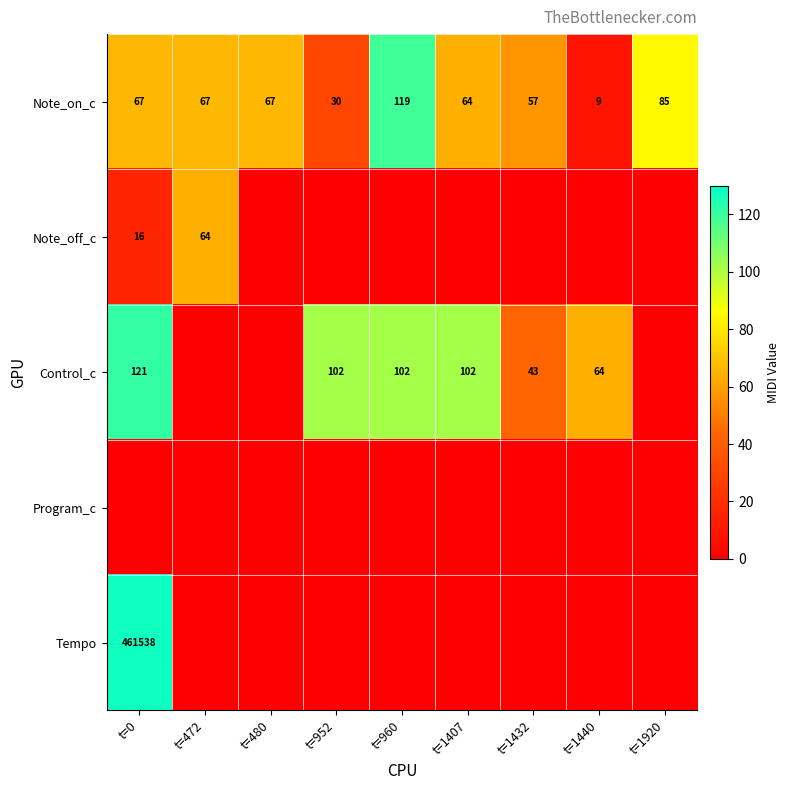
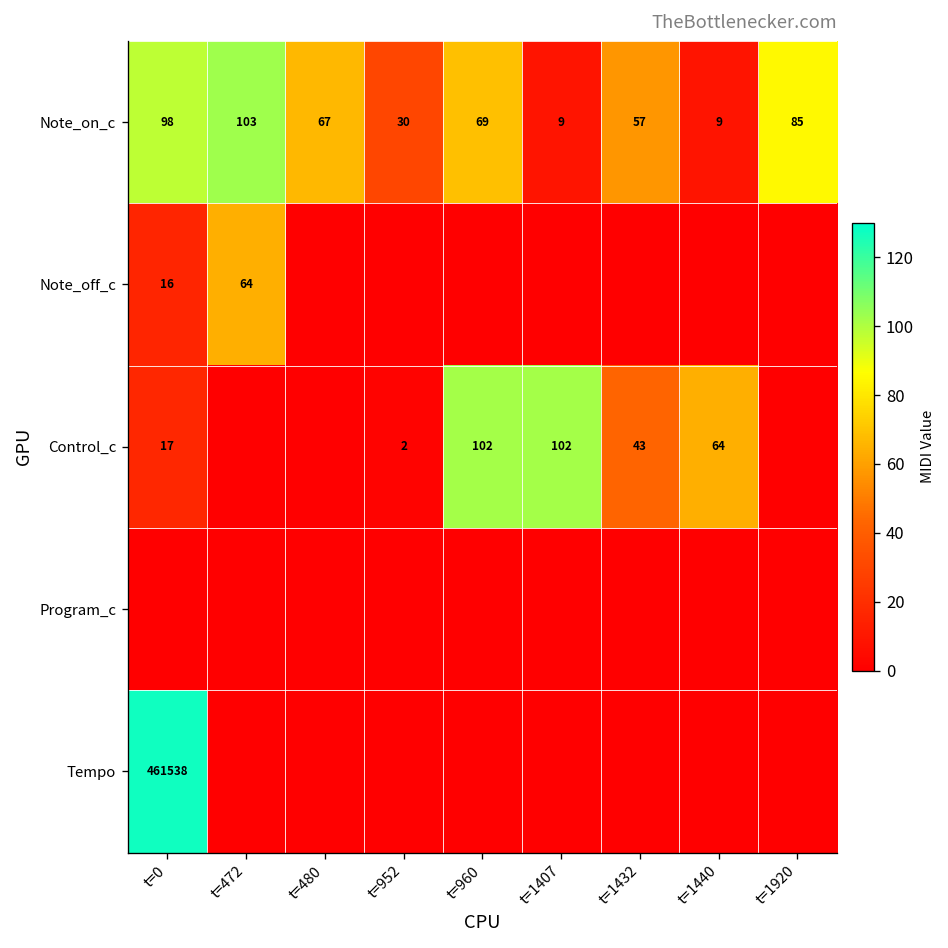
  {
    "Note_on_c": {
-     "t=0": 67,
-     "t=472": 67,
+     "t=0": 98,
+     "t=472": 103,
      "t=480": 67,
      "t=952": 30,
-     "t=960": 119,
-     "t=1407": 64,
+     "t=960": 69,
+     "t=1407": 9,
      "t=1432": 57,
      "t=1440": 9,
      "t=1920": 85
    },
    "Note_off_c": {
      "t=0": 16,
      "t=472": 64
    },
    "Control_c": {
-     "t=0": 121,
-     "t=952": 102,
+     "t=0": 17,
+     "t=952": 2,
      "t=960": 102,
      "t=1407": 102,
      "t=1432": 43,
      "t=1440": 64
    },
    "Tempo": {
      "t=0": 461538
    }
  }
